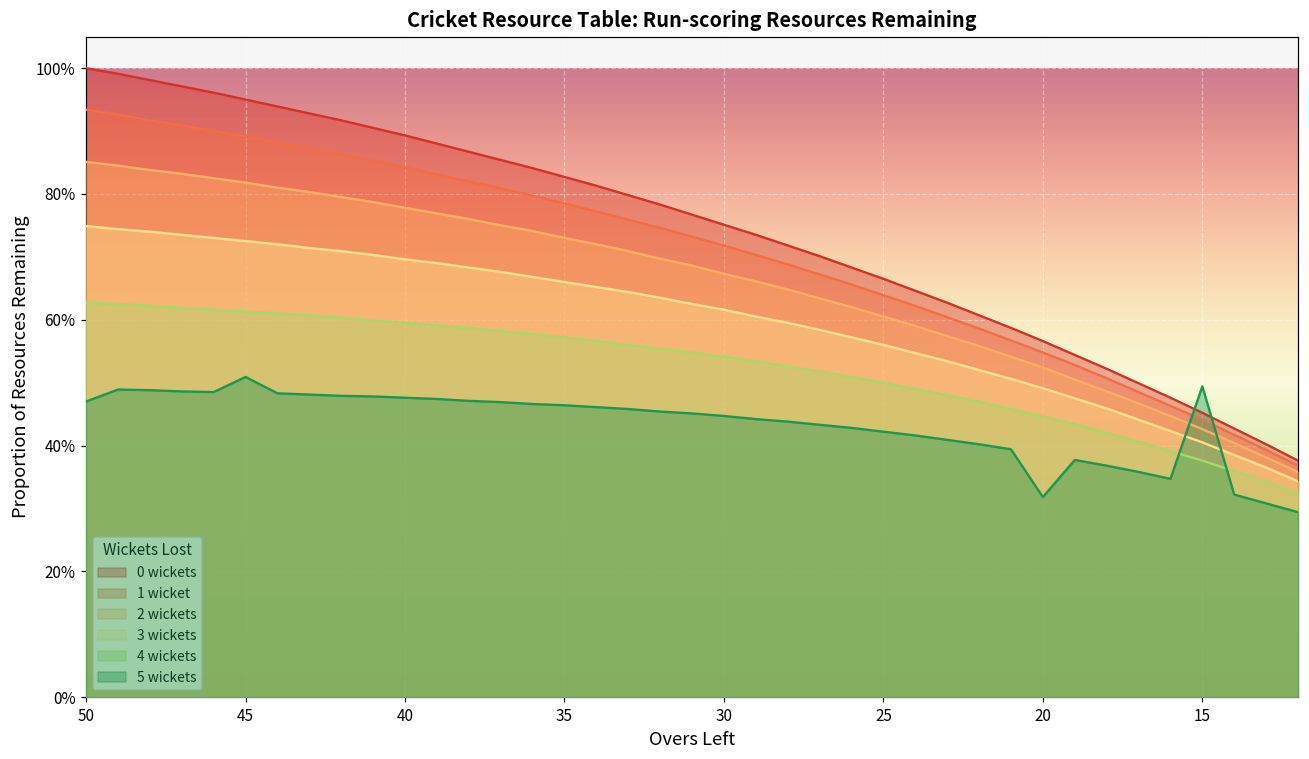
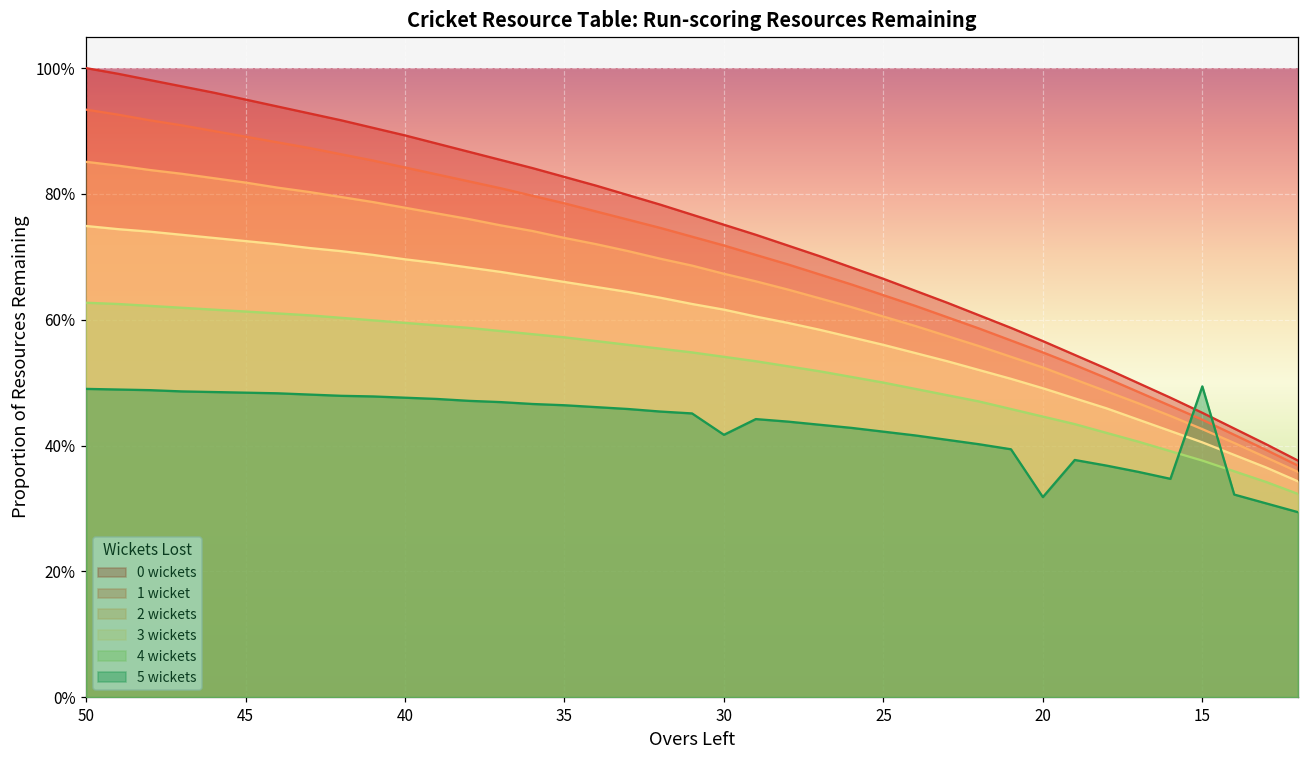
  {
    "5 wickets": {
-     "50": "47%",
-     "45": "51%",
+     "50": "49%",
+     "45": "48%",
      "40": "48%",
      "35": "46%",
-     "30": "45%",
+     "30": "42%",
      "25": "42%",
      "20": "32%",
      "15": "49%"
    }
  }
